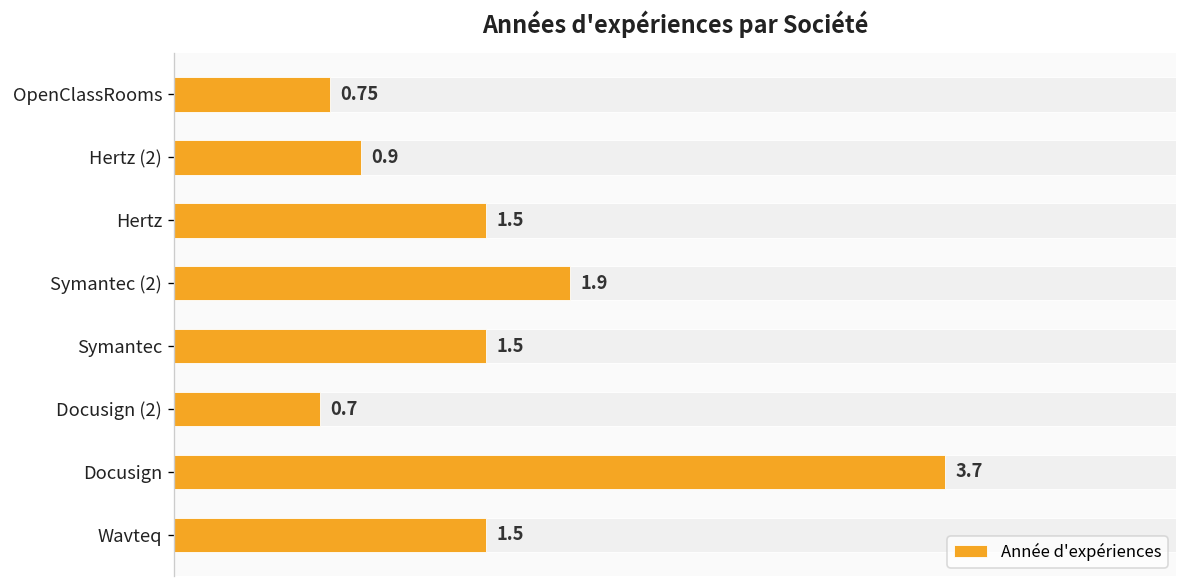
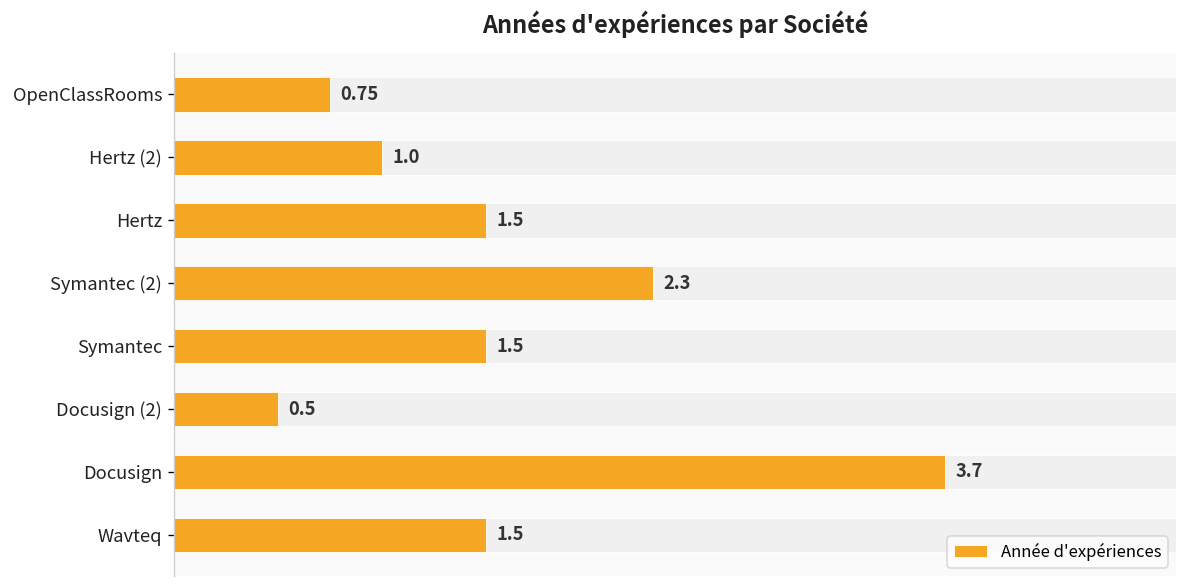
  {
    "Année d'expériences": {
-     "Hertz (2)": 0.9,
-     "Symantec (2)": 1.9,
-     "Docusign (2)": 0.7
+     "Hertz (2)": 1.0,
+     "Symantec (2)": 2.3,
+     "Docusign (2)": 0.5
    }
  }
